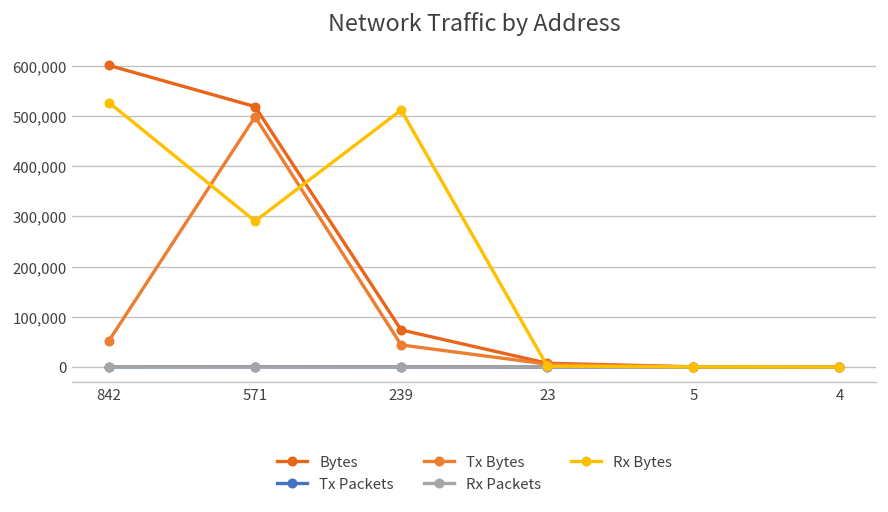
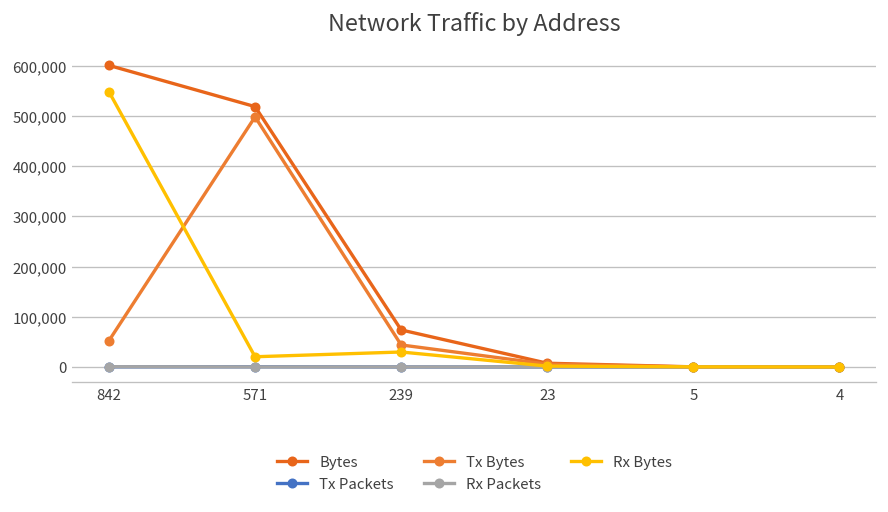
  {
    "Rx Packets": {
      "842": "0",
      "571": "0",
      "239": "0"
    },
    "Rx Bytes": {
-     "842": "530,000",
-     "571": "290,000",
-     "239": "510,000"
+     "842": "550,000",
+     "571": "20,000",
+     "239": "30,000"
    }
  }
